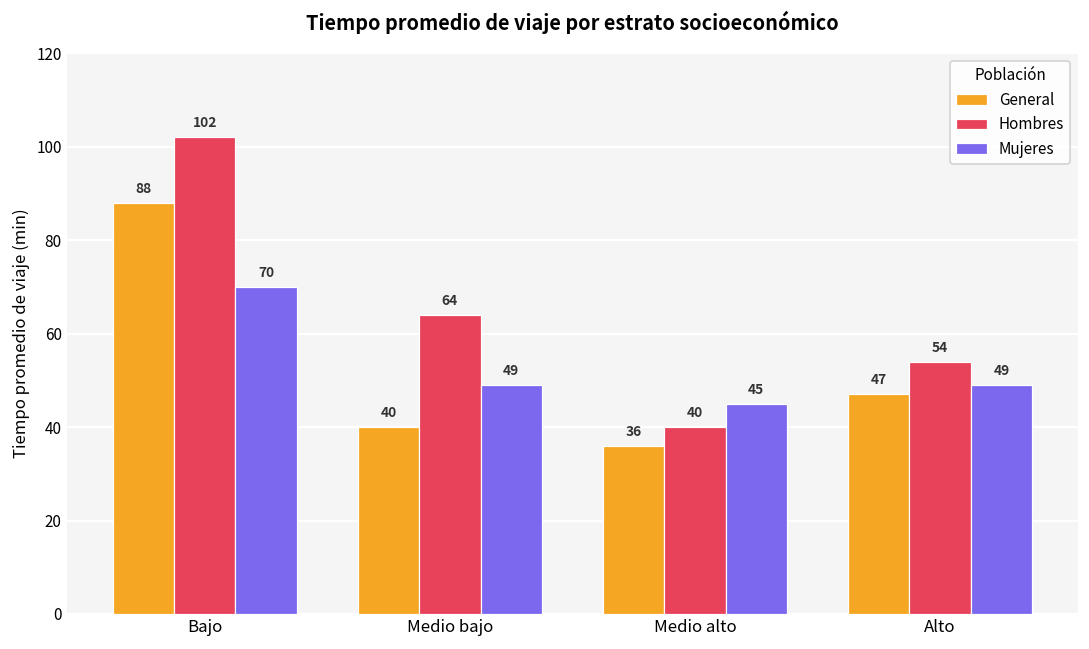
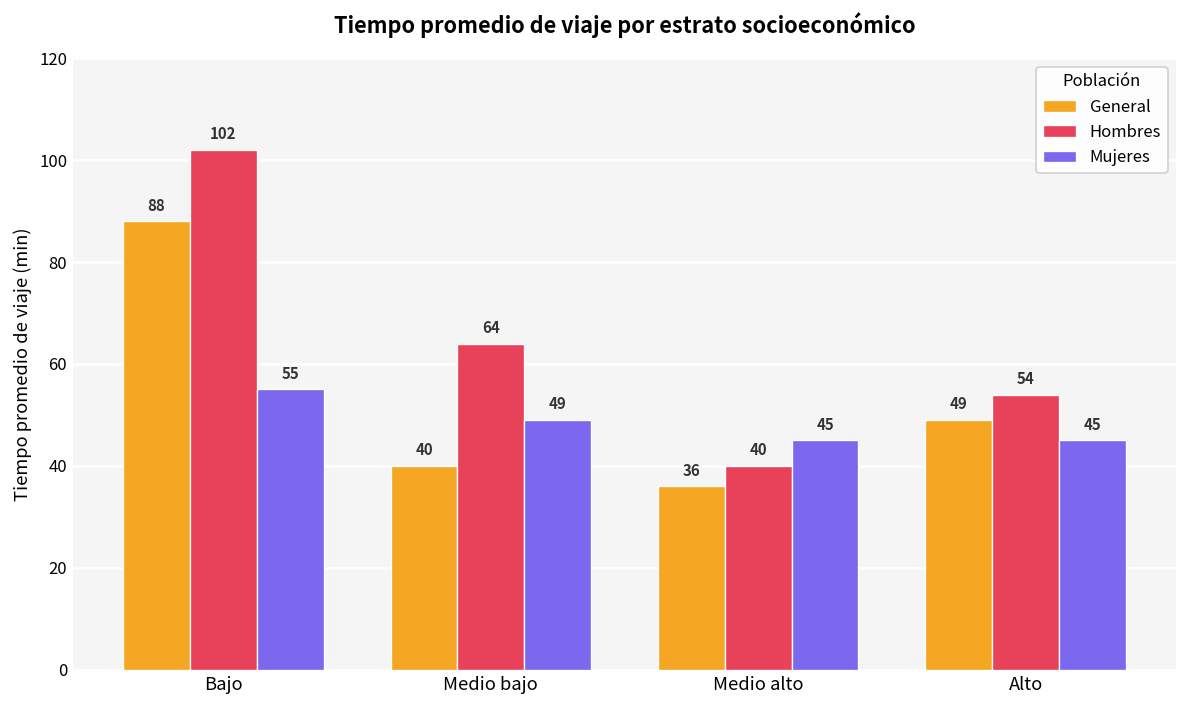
  {
    "General": {
      "Bajo": 88,
      "Medio bajo": 40,
      "Medio alto": 36,
-     "Alto": 47
+     "Alto": 49
    },
    "Hombres": {
      "Bajo": 102,
      "Medio bajo": 64,
      "Medio alto": 40,
      "Alto": 54
    },
    "Mujeres": {
-     "Bajo": 70,
+     "Bajo": 55,
      "Medio bajo": 49,
      "Medio alto": 45,
-     "Alto": 49
+     "Alto": 45
    }
  }
